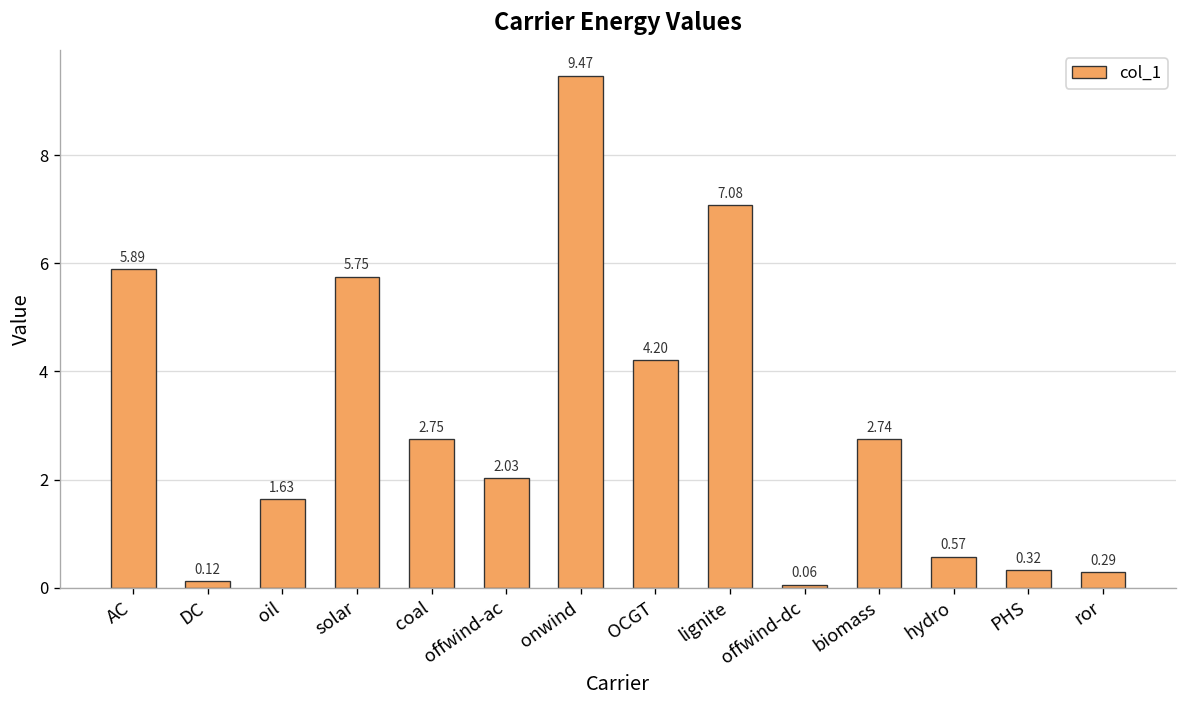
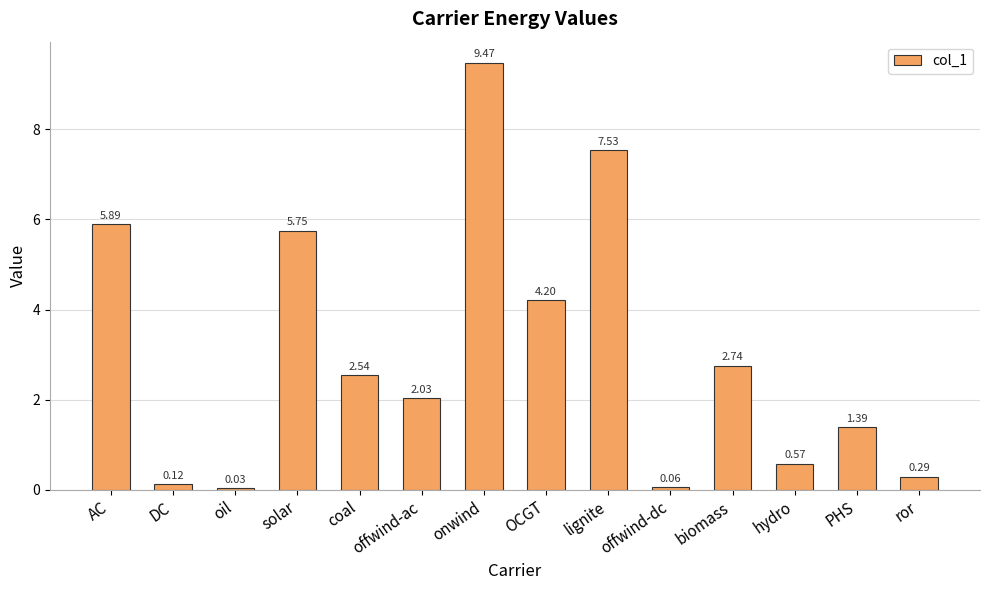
  {
    "AC": 5.89,
    "DC": 0.12,
-   "oil": 1.63,
+   "oil": 0.03,
    "solar": 5.75,
-   "coal": 2.75,
+   "coal": 2.54,
    "offwind-ac": 2.03,
    "onwind": 9.47,
    "OCGT": 4.20,
-   "lignite": 7.08,
+   "lignite": 7.53,
    "offwind-dc": 0.06,
    "biomass": 2.74,
    "hydro": 0.57,
-   "PHS": 0.32,
+   "PHS": 1.39,
    "ror": 0.29
  }
